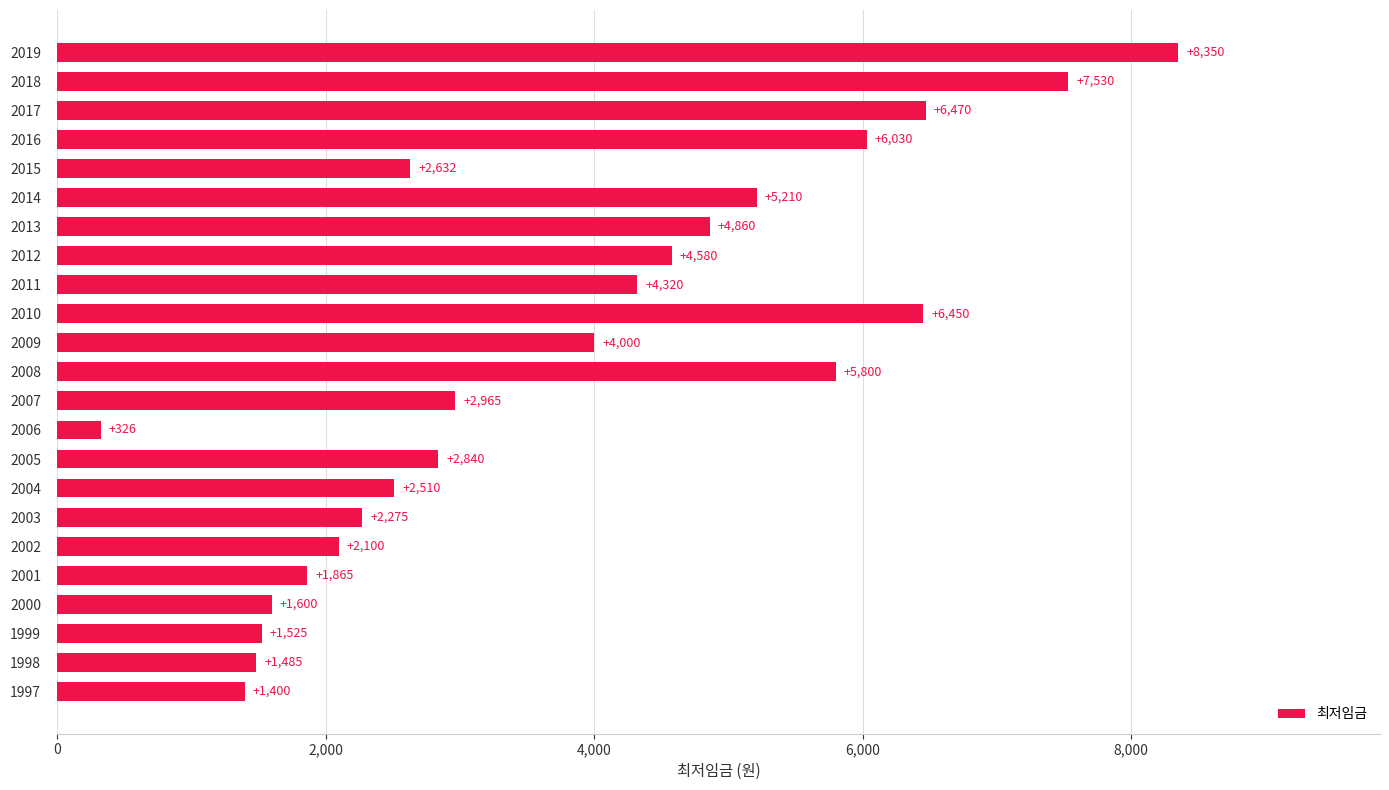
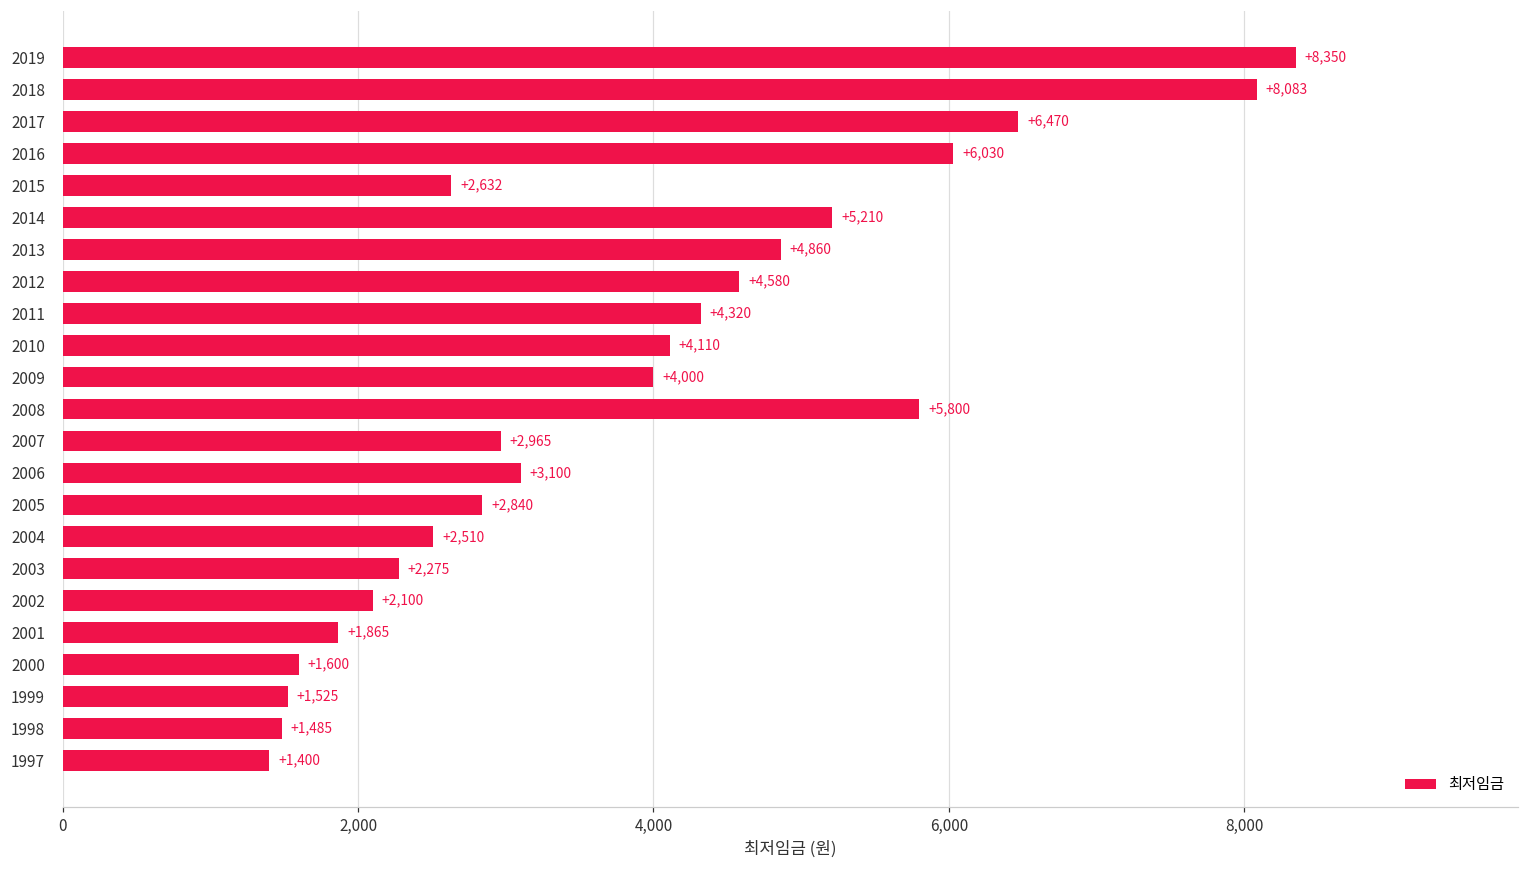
  {
    "2019": "+8,350",
-   "2018": "+7,530",
+   "2018": "+8,083",
    "2017": "+6,470",
    "2016": "+6,030",
    "2015": "+2,632",
    "2014": "+5,210",
    "2013": "+4,860",
    "2012": "+4,580",
    "2011": "+4,320",
-   "2010": "+6,450",
+   "2010": "+4,110",
    "2009": "+4,000",
    "2008": "+5,800",
    "2007": "+2,965",
-   "2006": "+326",
+   "2006": "+3,100",
    "2005": "+2,840",
    "2004": "+2,510",
    "2003": "+2,275",
    "2002": "+2,100",
    "2001": "+1,865",
    "2000": "+1,600",
    "1999": "+1,525",
    "1998": "+1,485",
    "1997": "+1,400"
  }
